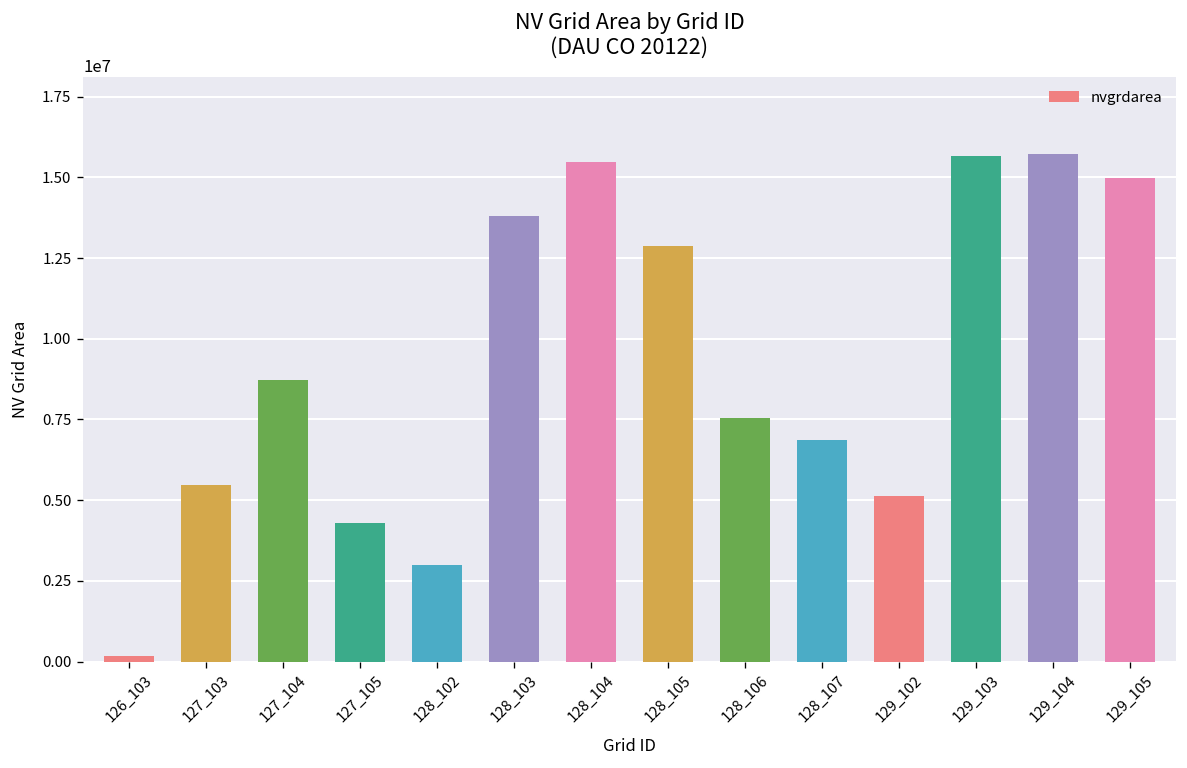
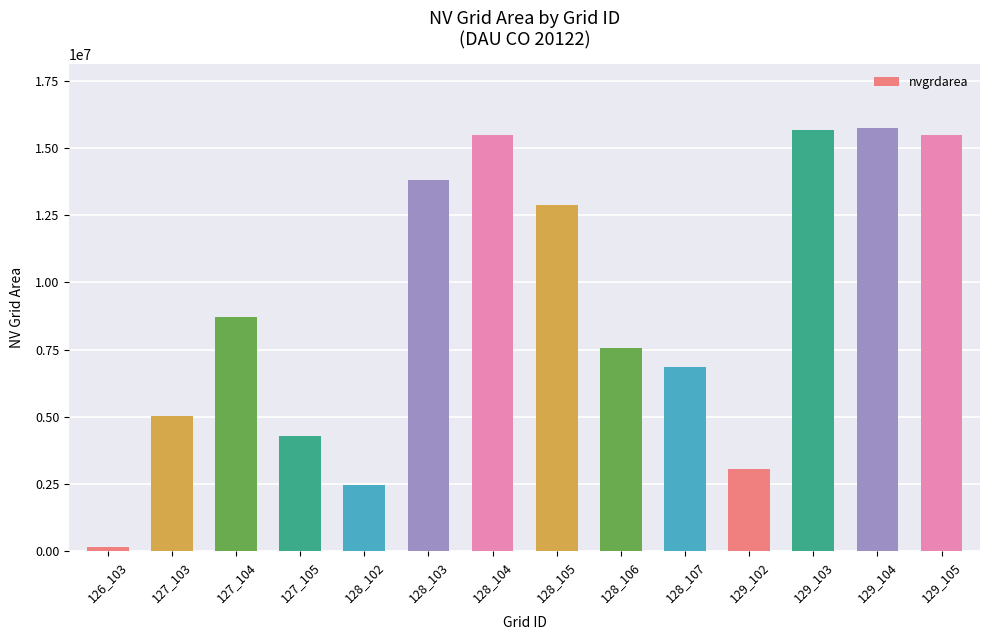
  {
    "126_103": 200000,
-   "127_103": 5500000,
+   "127_103": 5000000,
    "127_104": 8700000,
    "127_105": 4300000,
-   "128_102": 3000000,
+   "128_102": 2500000,
    "128_103": 13800000,
    "128_104": 15500000,
    "128_105": 12900000,
    "128_106": 7500000,
    "128_107": 6900000,
-   "129_102": 5100000,
+   "129_102": 3000000,
    "129_103": 15700000,
    "129_104": 15700000,
-   "129_105": 15000000
+   "129_105": 15500000
  }
